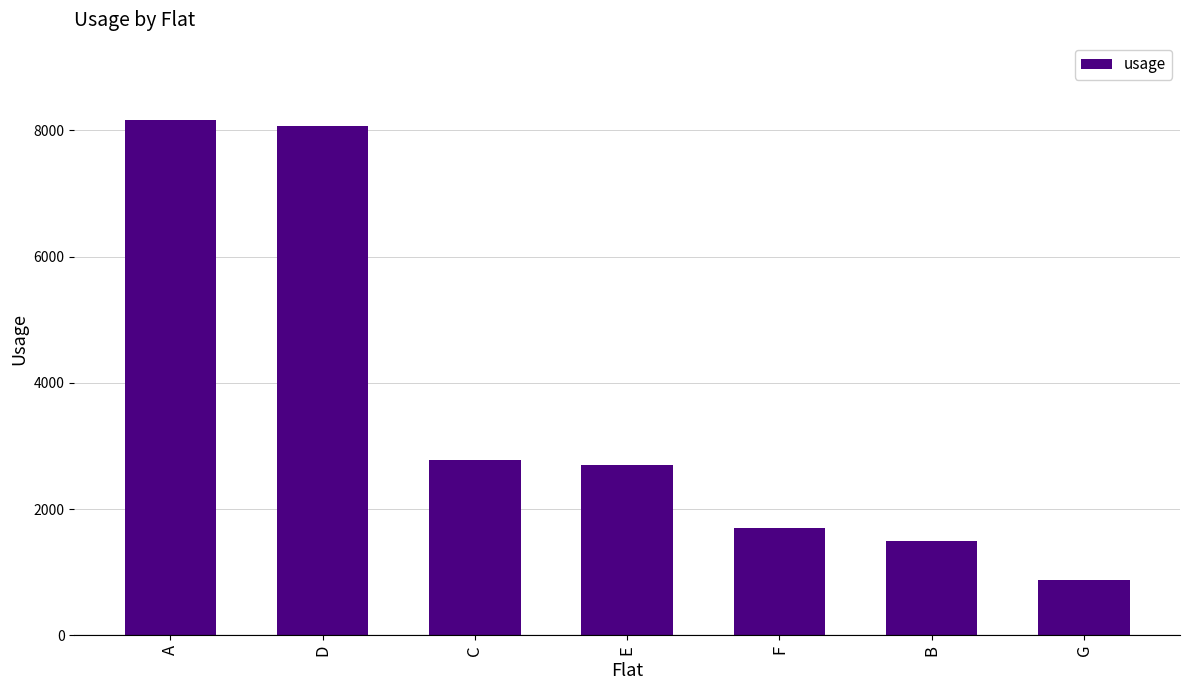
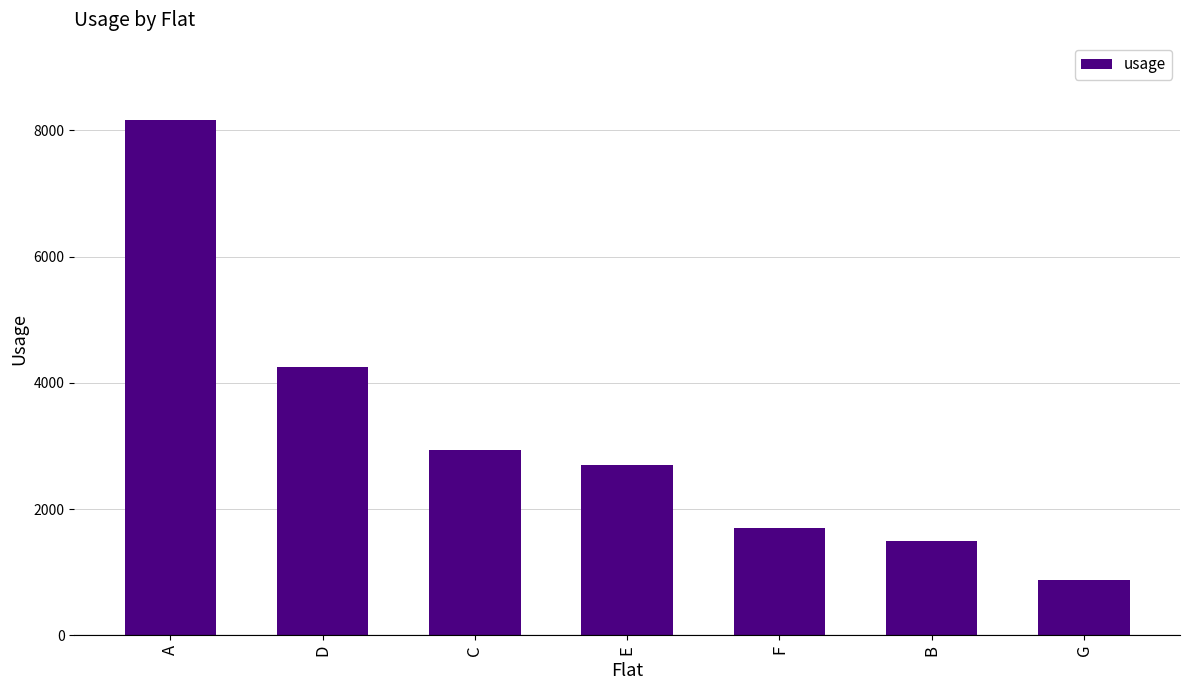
  {
    "A": 8200,
-   "D": 8100,
-   "C": 2800,
+   "D": 4300,
+   "C": 2900,
    "E": 2700,
    "F": 1700,
    "B": 1500,
    "G": 900
  }
